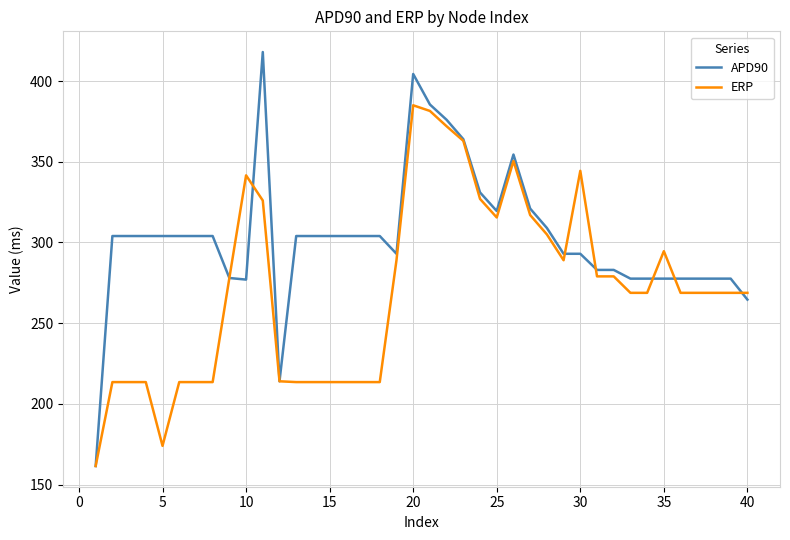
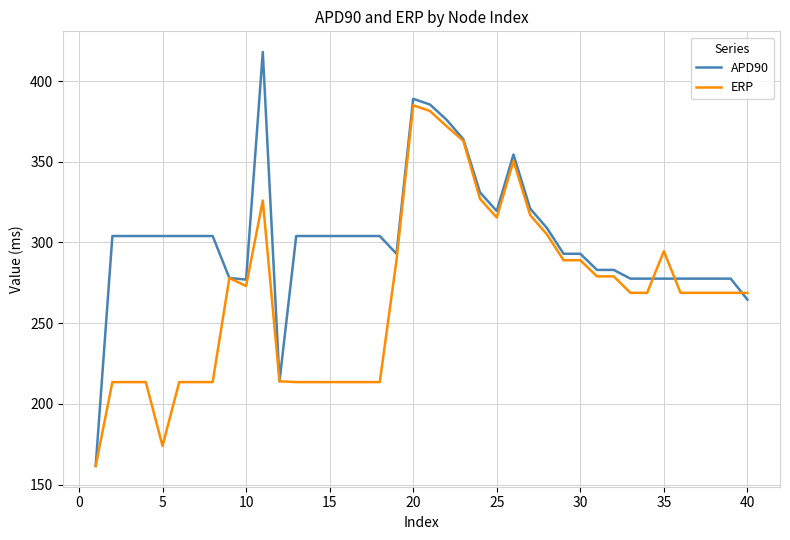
  {
    "APD90": {
      "5": 304,
      "10": 277,
      "15": 304,
-     "20": 404,
+     "20": 389,
      "25": 320,
      "30": 293,
      "35": 278,
      "40": 265
    },
    "ERP": {
      "5": 174,
-     "10": 342,
+     "10": 273,
      "15": 214,
      "20": 385,
      "25": 316,
-     "30": 344,
+     "30": 289,
      "35": 295,
      "40": 269
    }
  }
